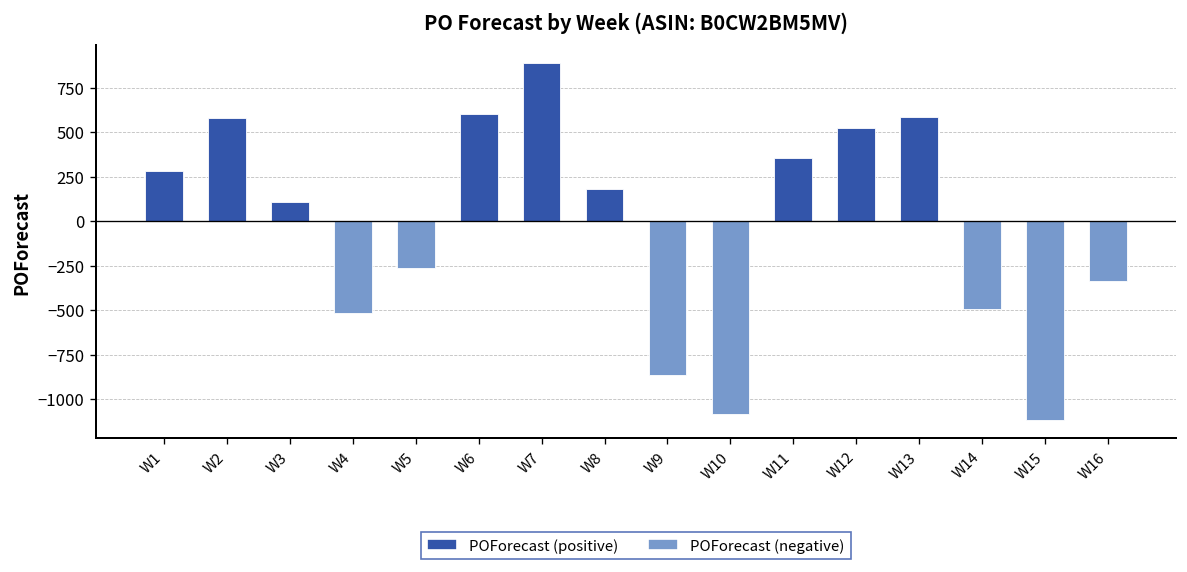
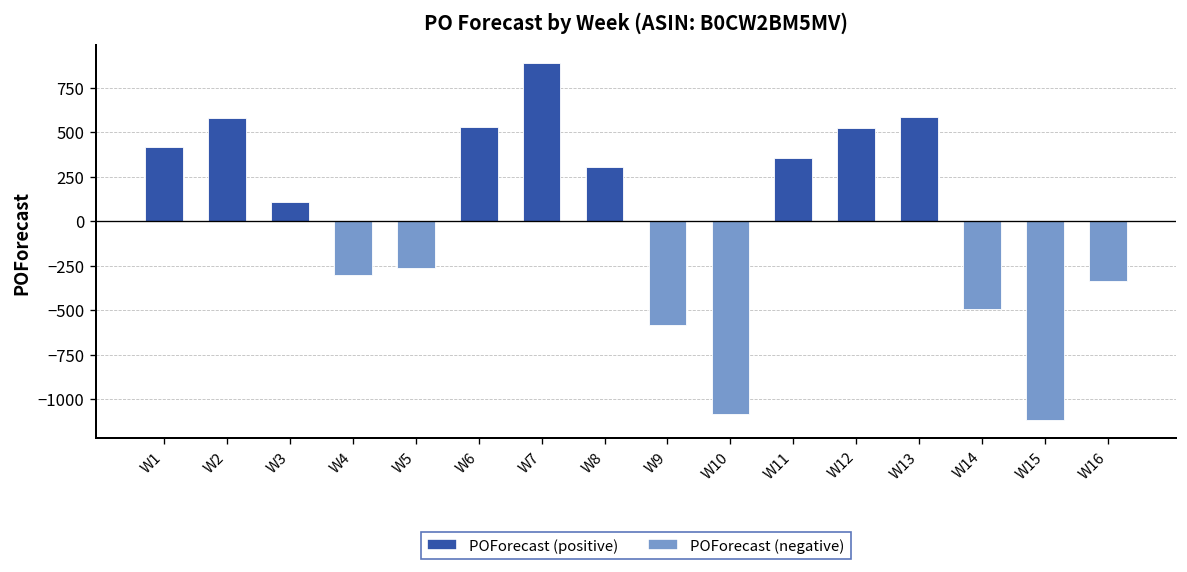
  {
-   "W1": 280,
+   "W1": 420,
    "W2": 580,
    "W3": 110,
-   "W4": -510,
+   "W4": -300,
    "W5": -260,
-   "W6": 600,
+   "W6": 530,
    "W7": 890,
-   "W8": 180,
-   "W9": -870,
+   "W8": 300,
+   "W9": -590,
    "W10": -1090,
    "W11": 360,
    "W12": 520,
    "W13": 580,
    "W14": -490,
    "W15": -1120,
    "W16": -340
  }
